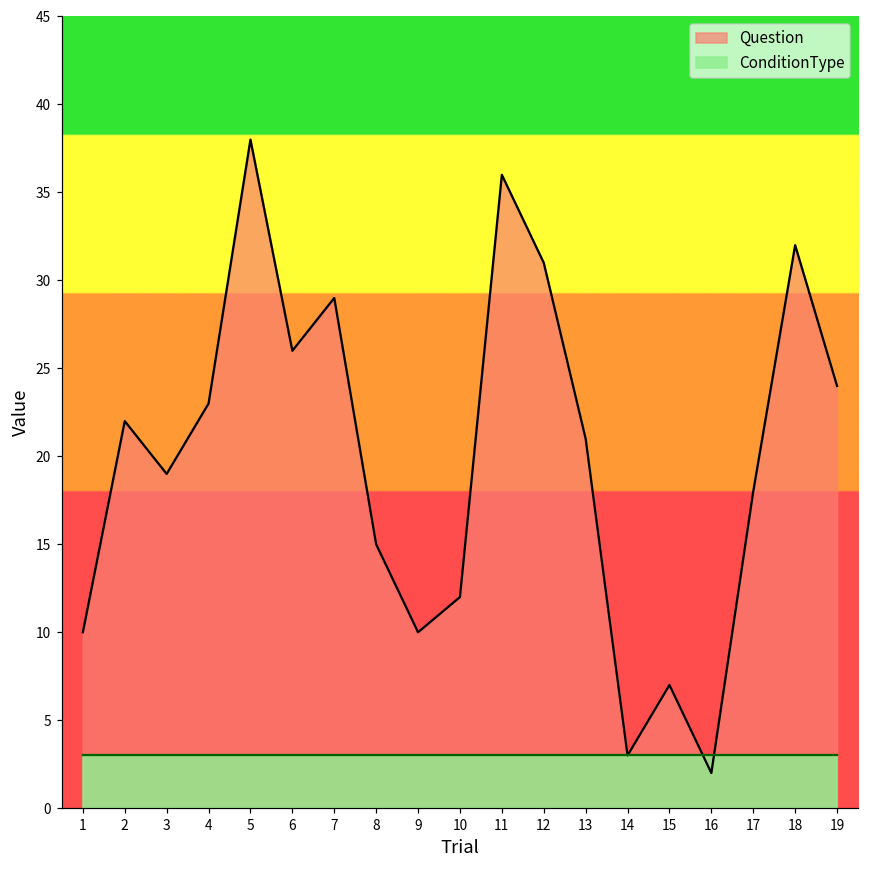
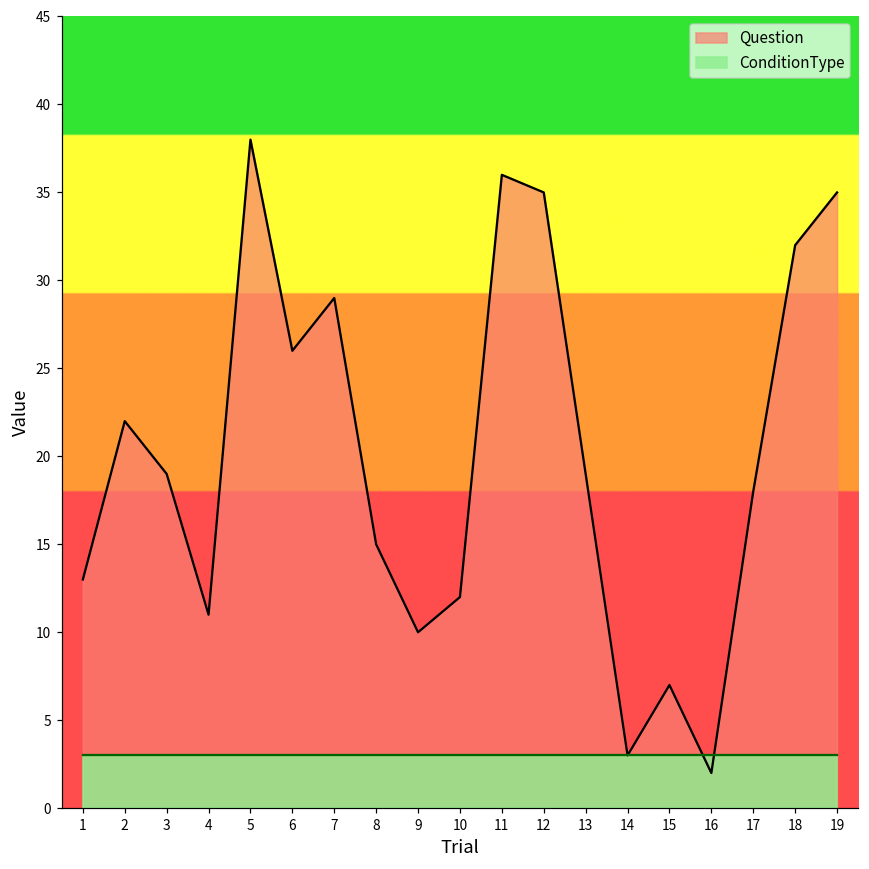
  {
    "Question": {
-     "1": 10,
+     "1": 13,
      "2": 22,
      "3": 19,
-     "4": 23,
+     "4": 11,
      "5": 38,
      "6": 26,
      "7": 29,
      "8": 15,
      "9": 10,
      "10": 12,
      "11": 36,
-     "12": 31,
-     "13": 21,
+     "12": 35,
+     "13": 19,
      "15": 7,
      "16": 2,
      "17": 18,
      "18": 32,
-     "19": 24
+     "19": 35
    },
    "ConditionType": {
      "1": 3,
      "2": 3,
      "3": 3,
      "4": 3,
      "5": 3,
      "6": 3,
      "7": 3,
      "8": 3,
      "9": 3,
      "10": 3,
      "11": 3,
      "12": 3,
      "13": 3,
      "15": 3,
      "16": 3,
      "17": 3,
      "18": 3,
      "19": 3
    }
  }
